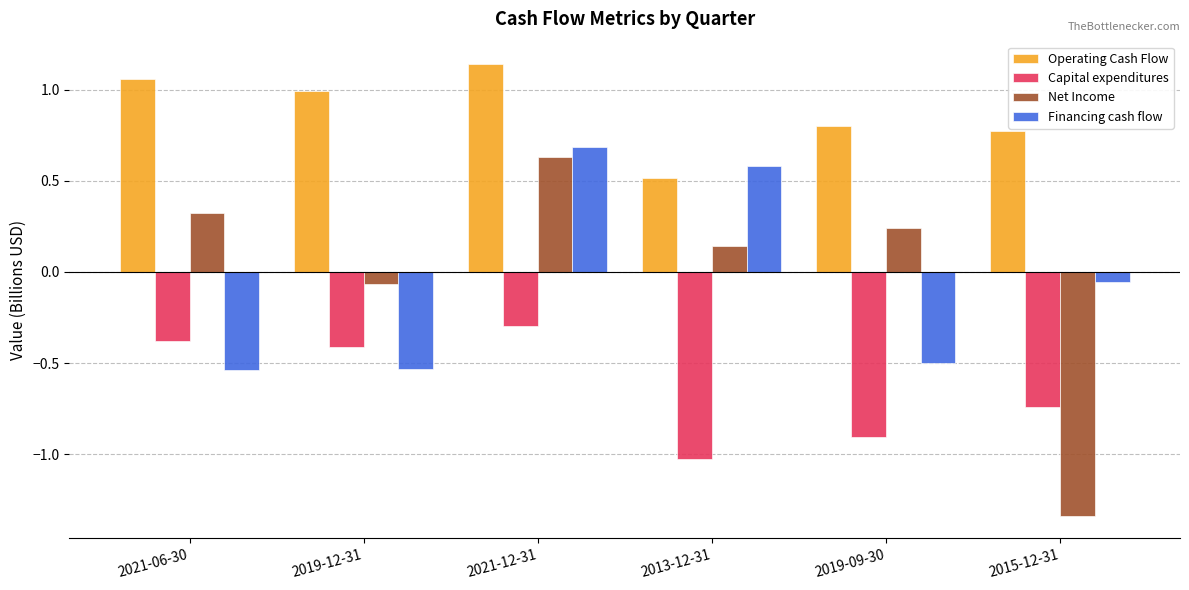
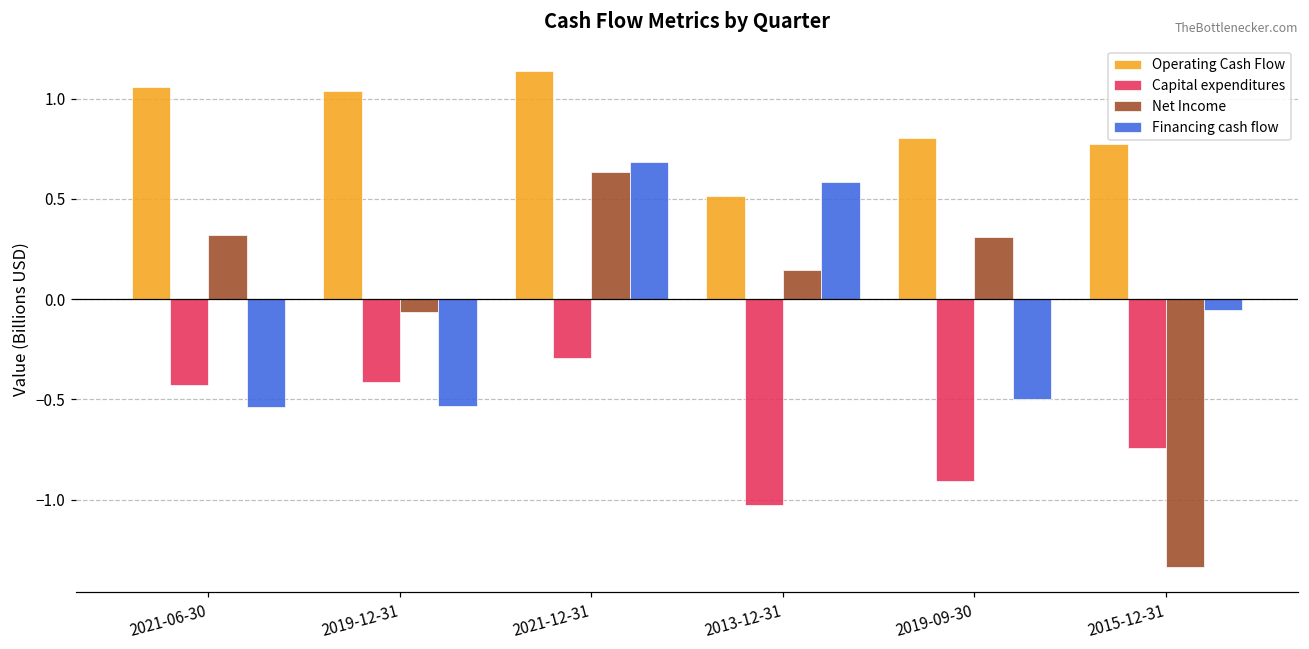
  {
    "Operating Cash Flow": {
      "2021-06-30": 1.06,
-     "2019-12-31": 0.99,
+     "2019-12-31": 1.04,
      "2021-12-31": 1.14,
      "2013-12-31": 0.52,
      "2019-09-30": 0.80,
      "2015-12-31": 0.77
    },
    "Capital expenditures": {
-     "2021-06-30": -0.38,
+     "2021-06-30": -0.43,
      "2019-12-31": -0.41,
      "2021-12-31": -0.30,
      "2013-12-31": -1.03,
      "2019-09-30": -0.91,
      "2015-12-31": -0.74
    },
    "Net Income": {
      "2021-06-30": 0.32,
      "2019-12-31": -0.07,
      "2021-12-31": 0.63,
      "2013-12-31": 0.14,
-     "2019-09-30": 0.24,
+     "2019-09-30": 0.31,
      "2015-12-31": -1.34
    },
    "Financing cash flow": {
      "2021-06-30": -0.54,
      "2019-12-31": -0.53,
      "2021-12-31": 0.68,
      "2013-12-31": 0.58,
      "2019-09-30": -0.50,
      "2015-12-31": -0.06
    }
  }
